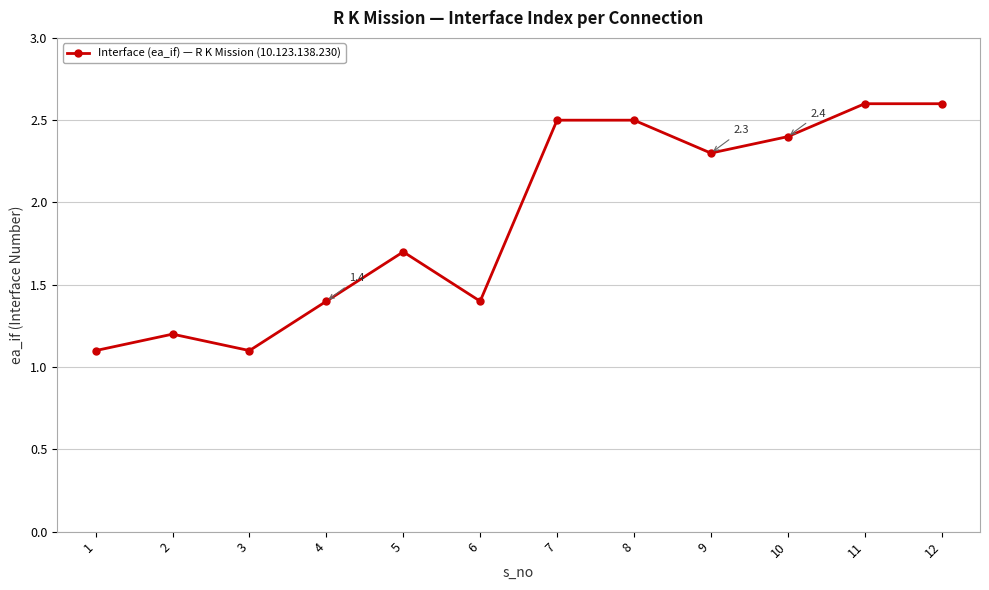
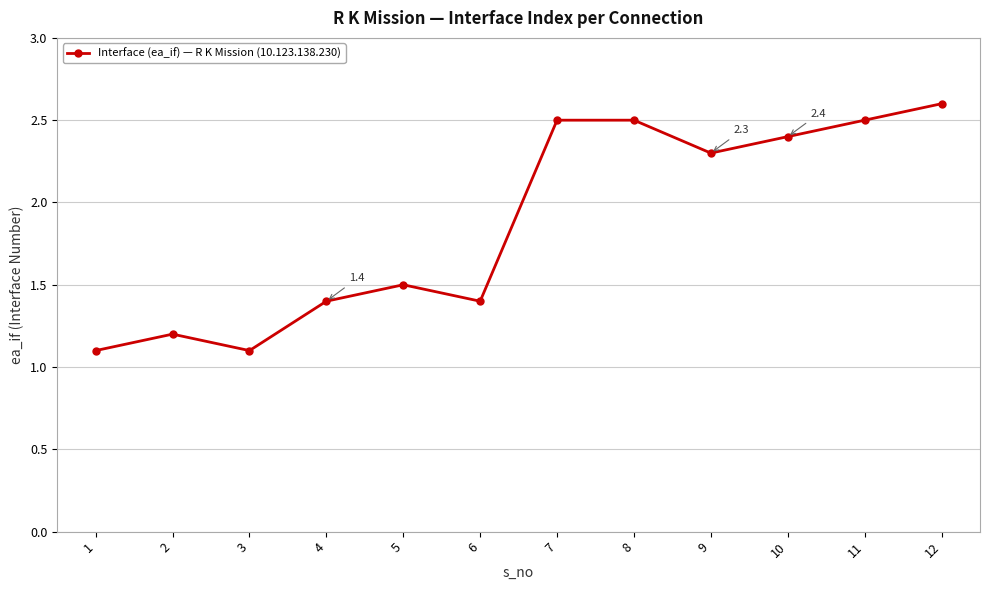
  {
    "1": 1.1,
    "2": 1.2,
    "3": 1.1,
-   "5": 1.7,
+   "5": 1.5,
    "6": 1.4,
    "7": 2.5,
    "8": 2.5,
-   "11": 2.6,
+   "11": 2.5,
    "12": 2.6
  }
